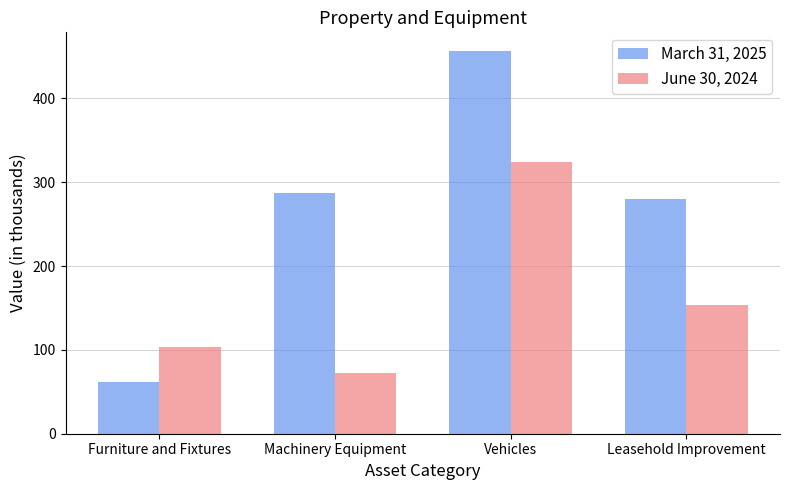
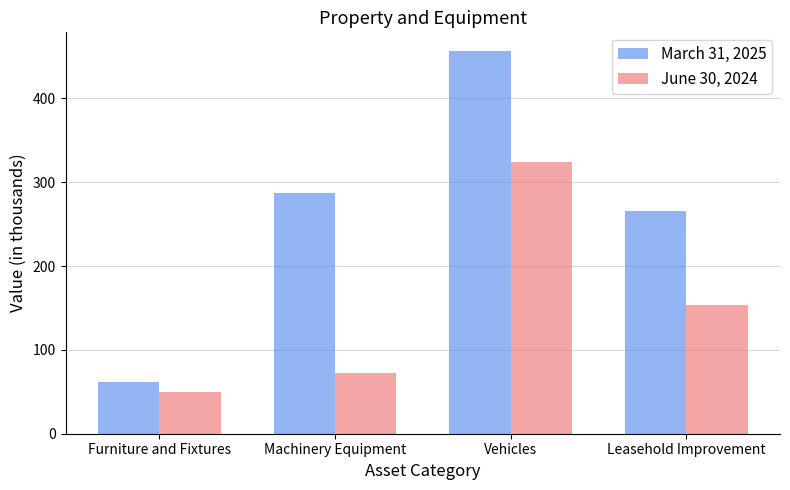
  {
    "March 31, 2025": {
      "Furniture and Fixtures": 60,
      "Machinery Equipment": 290,
      "Vehicles": 460,
-     "Leasehold Improvement": 280
+     "Leasehold Improvement": 270
    },
    "June 30, 2024": {
-     "Furniture and Fixtures": 100,
+     "Furniture and Fixtures": 50,
      "Machinery Equipment": 70,
      "Vehicles": 320,
      "Leasehold Improvement": 150
    }
  }
